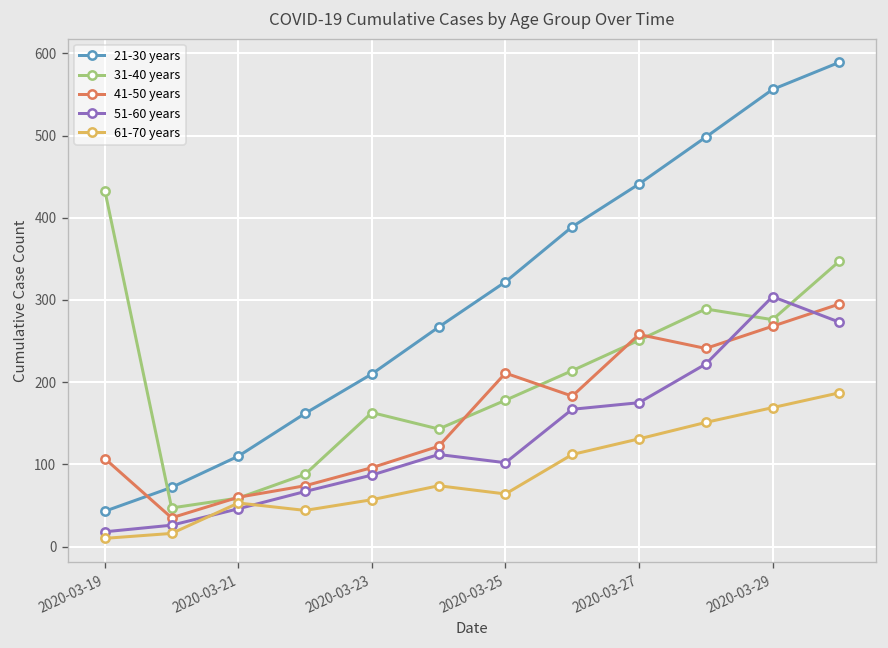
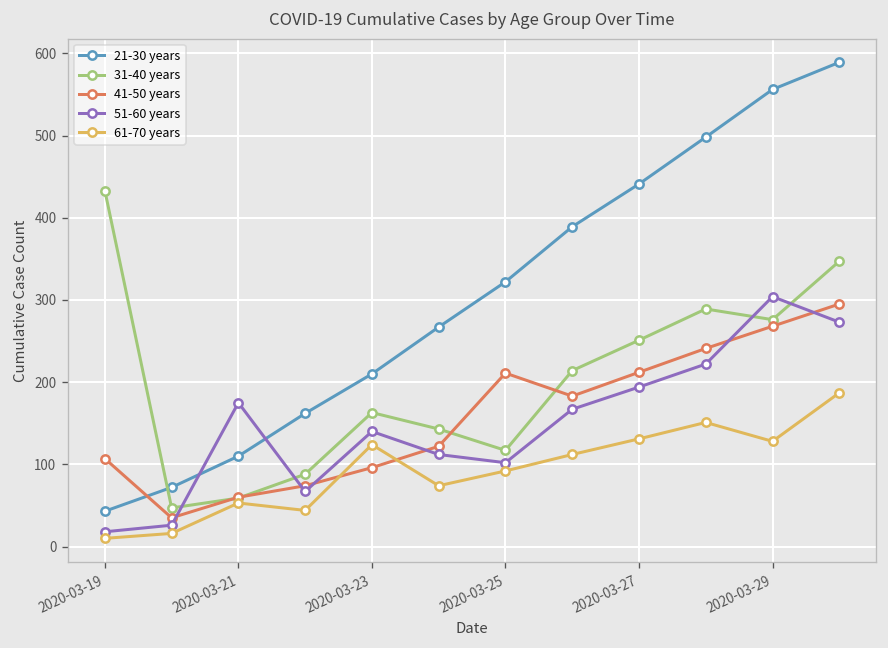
  {
    "21-30 years": {
      "2020-03-19": 40,
      "2020-03-21": 110,
      "2020-03-23": 210,
      "2020-03-25": 320,
      "2020-03-27": 440,
      "2020-03-29": 560
    },
    "31-40 years": {
      "2020-03-19": 430,
      "2020-03-23": 160,
-     "2020-03-25": 180,
+     "2020-03-25": 120,
      "2020-03-27": 250,
      "2020-03-29": 280
    },
    "41-50 years": {
      "2020-03-19": 110,
      "2020-03-23": 100,
      "2020-03-25": 210,
-     "2020-03-27": 260,
+     "2020-03-27": 210,
      "2020-03-29": 270
    },
    "51-60 years": {
      "2020-03-19": 20,
-     "2020-03-21": 50,
-     "2020-03-23": 90,
+     "2020-03-21": 180,
+     "2020-03-23": 140,
      "2020-03-25": 100,
-     "2020-03-27": 180,
+     "2020-03-27": 190,
      "2020-03-29": 300
    },
    "61-70 years": {
      "2020-03-19": 10,
      "2020-03-21": 50,
-     "2020-03-23": 60,
-     "2020-03-25": 60,
+     "2020-03-23": 120,
+     "2020-03-25": 90,
      "2020-03-27": 130,
-     "2020-03-29": 170
+     "2020-03-29": 130
    }
  }
